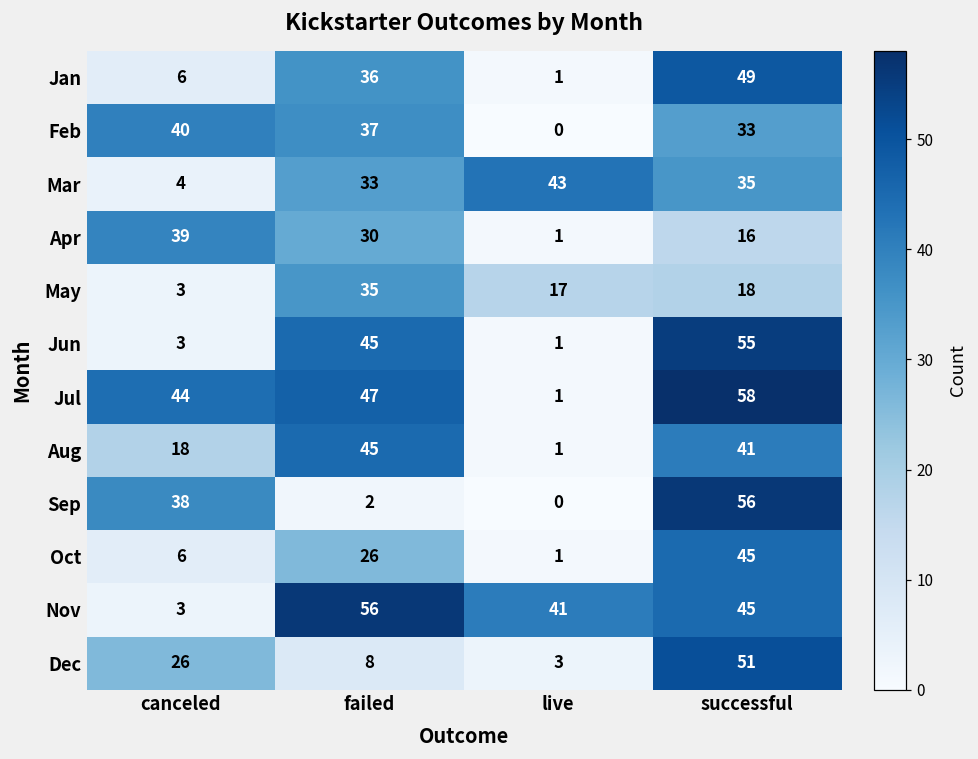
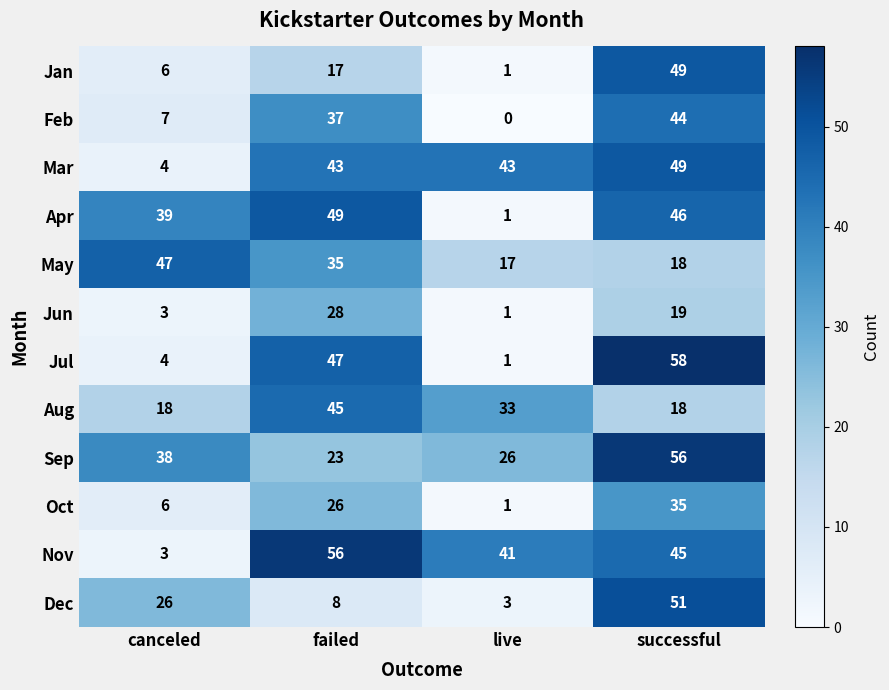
  {
    "Jan": {
      "canceled": 6,
-     "failed": 36,
+     "failed": 17,
      "live": 1,
      "successful": 49
    },
    "Feb": {
-     "canceled": 40,
+     "canceled": 7,
      "failed": 37,
      "live": 0,
-     "successful": 33
+     "successful": 44
    },
    "Mar": {
      "canceled": 4,
-     "failed": 33,
+     "failed": 43,
      "live": 43,
-     "successful": 35
+     "successful": 49
    },
    "Apr": {
      "canceled": 39,
-     "failed": 30,
+     "failed": 49,
      "live": 1,
-     "successful": 16
+     "successful": 46
    },
    "May": {
-     "canceled": 3,
+     "canceled": 47,
      "failed": 35,
      "live": 17,
      "successful": 18
    },
    "Jun": {
      "canceled": 3,
-     "failed": 45,
+     "failed": 28,
      "live": 1,
-     "successful": 55
+     "successful": 19
    },
    "Jul": {
-     "canceled": 44,
+     "canceled": 4,
      "failed": 47,
      "live": 1,
      "successful": 58
    },
    "Aug": {
      "canceled": 18,
      "failed": 45,
-     "live": 1,
-     "successful": 41
+     "live": 33,
+     "successful": 18
    },
    "Sep": {
      "canceled": 38,
-     "failed": 2,
-     "live": 0,
+     "failed": 23,
+     "live": 26,
      "successful": 56
    },
    "Oct": {
      "canceled": 6,
      "failed": 26,
      "live": 1,
-     "successful": 45
+     "successful": 35
    },
    "Nov": {
      "canceled": 3,
      "failed": 56,
      "live": 41,
      "successful": 45
    },
    "Dec": {
      "canceled": 26,
      "failed": 8,
      "live": 3,
      "successful": 51
    }
  }
